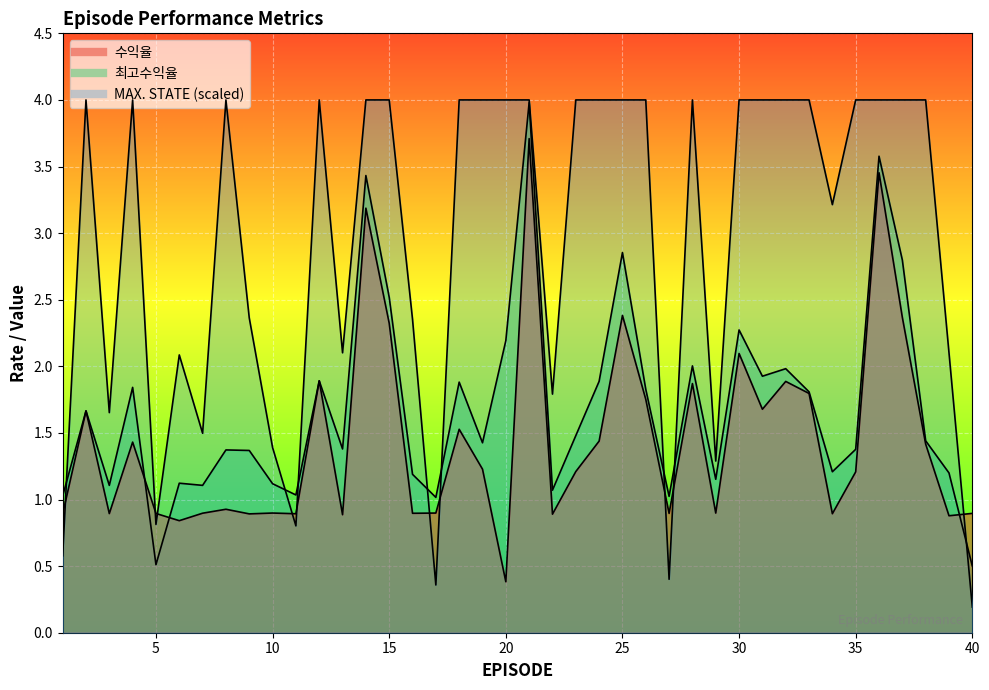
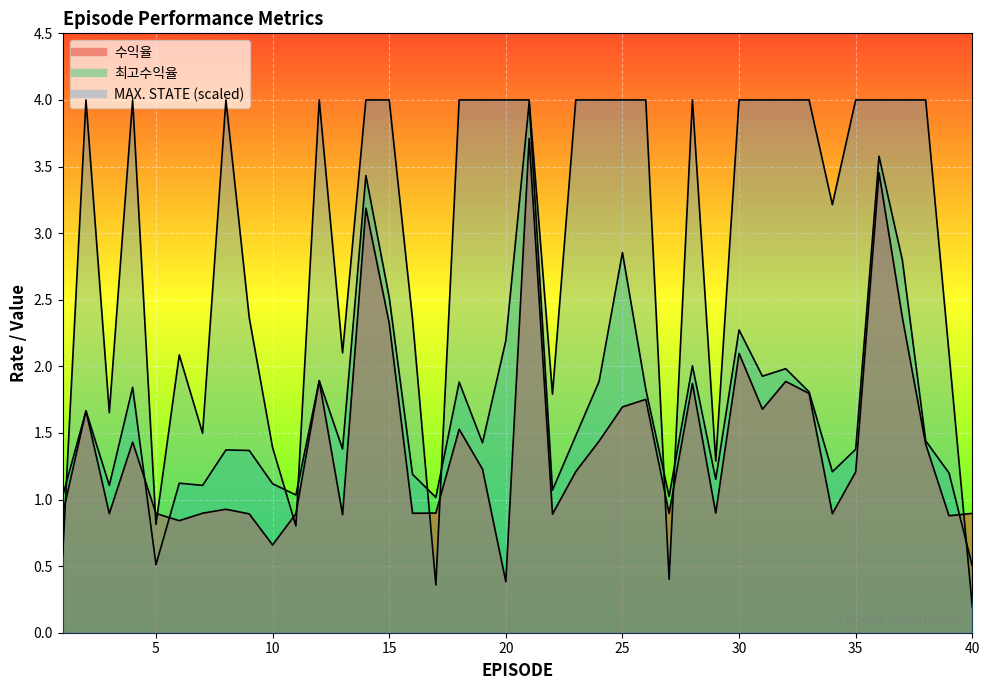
  {
    "수익율": {
      "5": 0.90,
-     "10": 0.90,
+     "10": 0.66,
      "15": 2.32,
      "20": 0.38,
-     "25": 2.38,
+     "25": 1.70,
      "30": 2.10,
      "35": 1.21,
      "40": 0.90
    },
    "최고수익율": {
      "5": 0.51,
      "10": 1.12,
      "15": 2.52,
      "20": 2.19,
      "25": 2.85,
      "30": 2.27,
      "35": 1.38,
      "40": 0.50
    },
    "MAX. STATE (scaled)": {
      "5": 0.81,
      "10": 1.39,
      "15": 4.00,
      "20": 4.00,
      "25": 4.00,
      "30": 4.00,
      "35": 4.00,
      "40": 0.19
    }
  }
